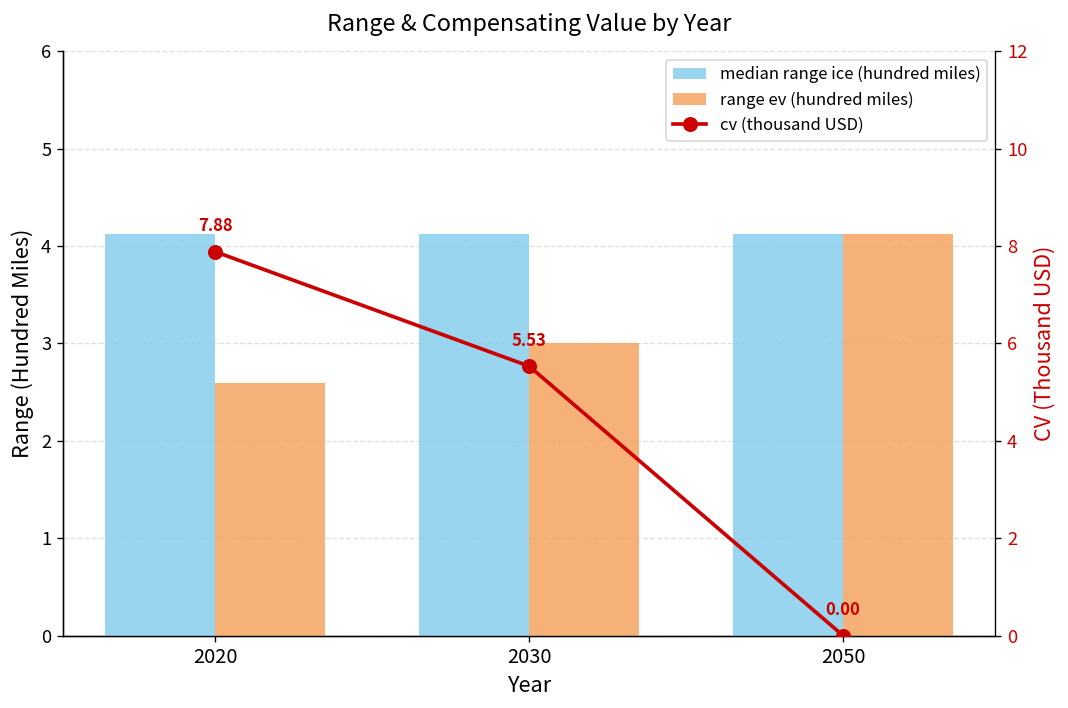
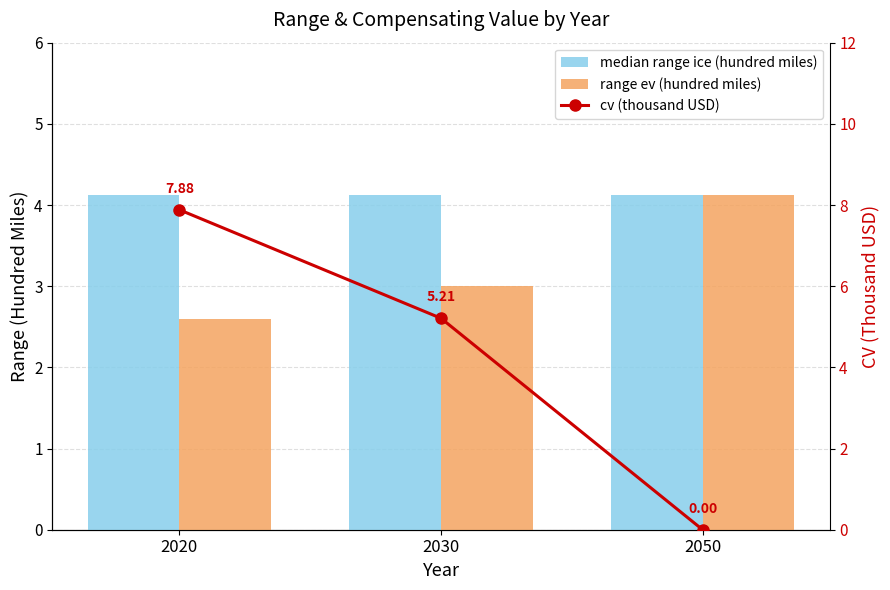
  {
    "cv (thousand USD)": {
      "2020": 7.88,
-     "2030": 5.53,
+     "2030": 5.21,
      "2050": 0.00
    }
  }
